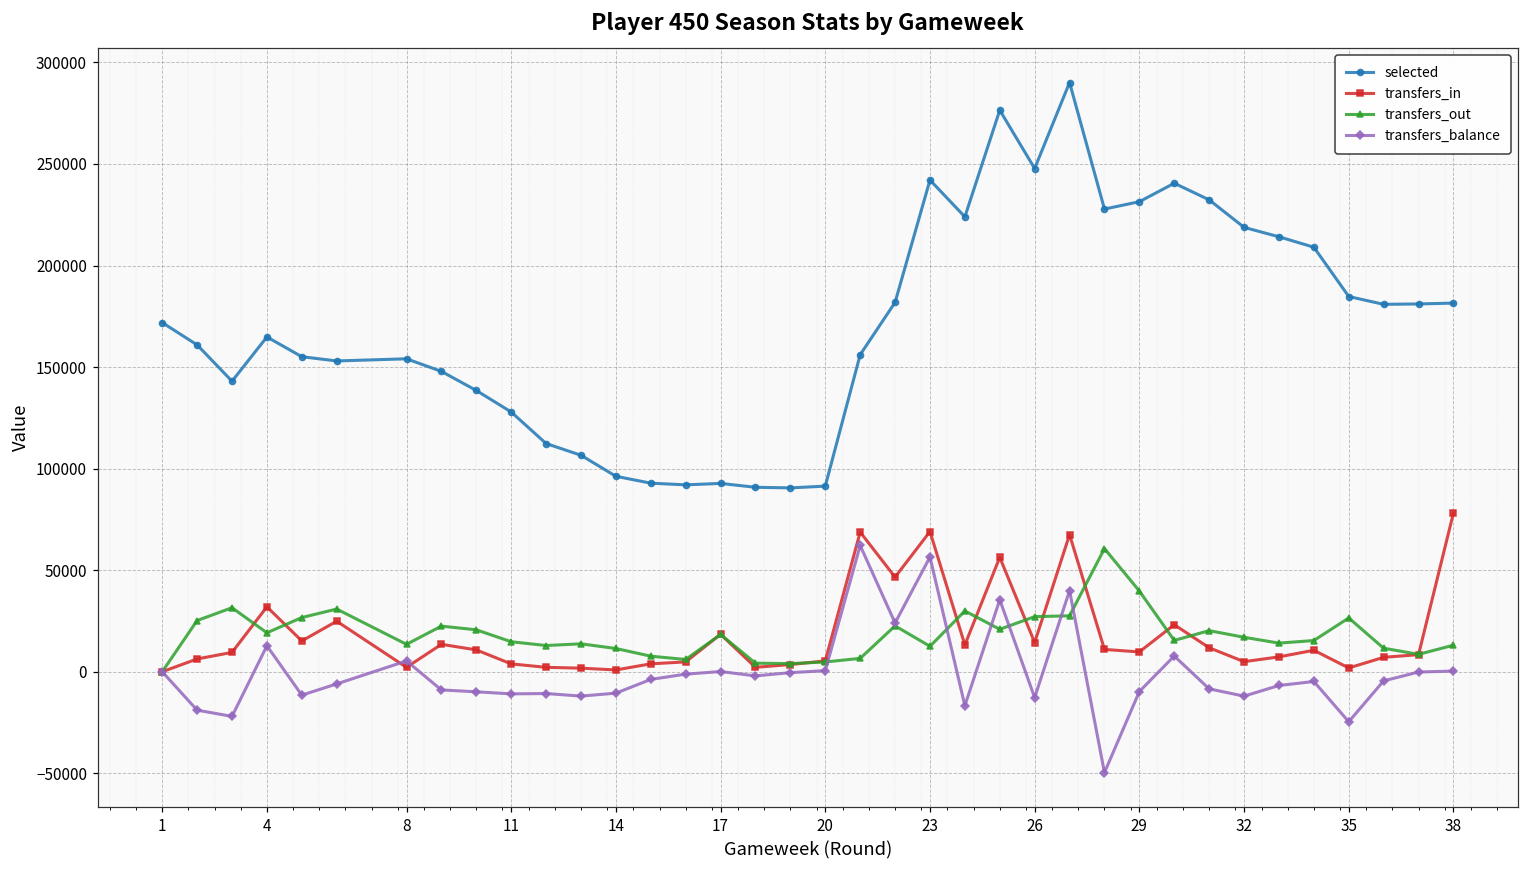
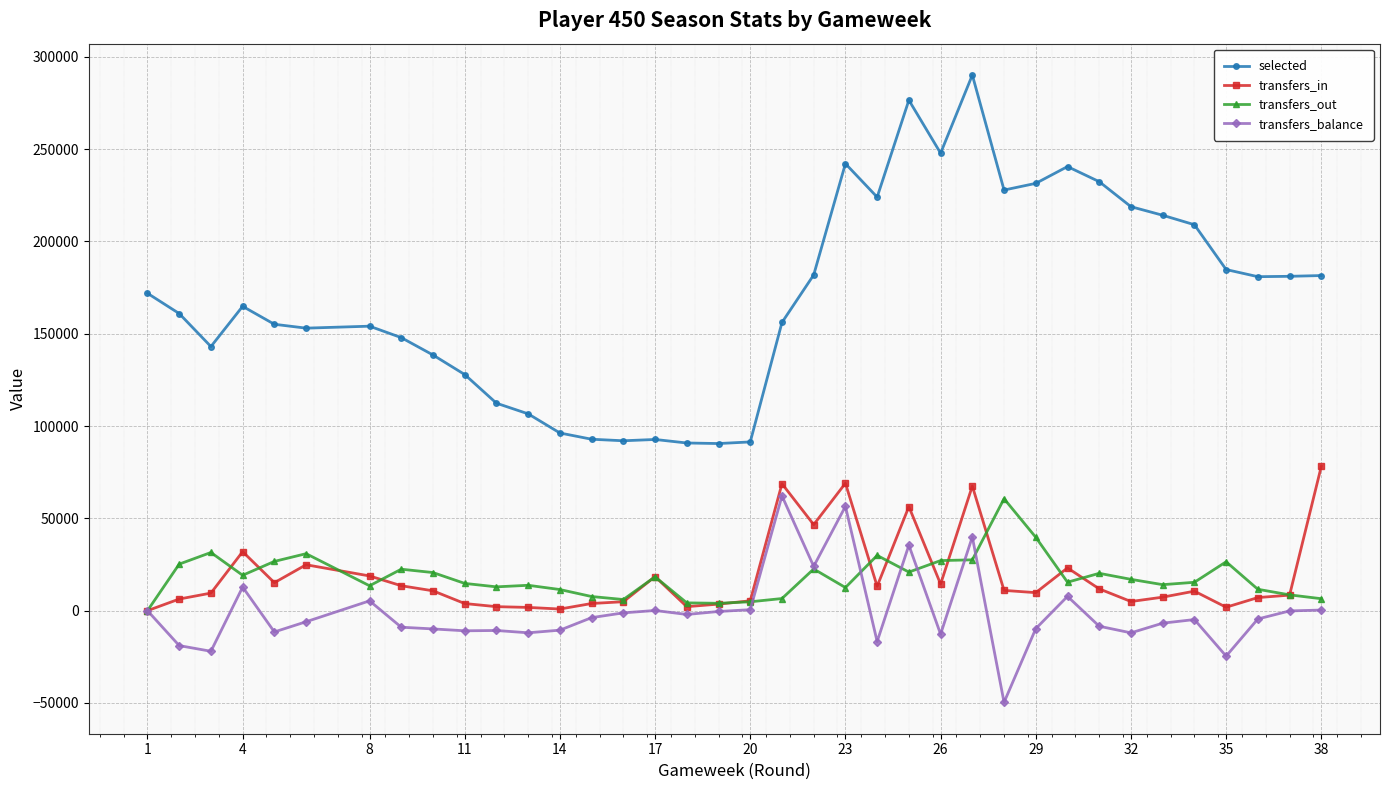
  {
    "selected": {
      "1": 172000,
      "4": 165000,
      "8": 154000,
      "11": 128000,
      "14": 96000,
      "17": 93000,
      "20": 91000,
      "23": 242000,
      "26": 248000,
      "29": 231000,
      "32": 219000,
      "35": 185000,
      "38": 181000
    },
    "transfers_in": {
      "4": 32000,
-     "8": 2000,
+     "8": 19000,
      "11": 4000,
      "14": 1000,
      "23": 69000,
      "26": 14000,
      "29": 10000,
      "32": 5000,
      "35": 2000,
      "38": 78000
    },
    "transfers_out": {
      "4": 19000,
      "8": 13000,
      "11": 15000,
      "14": 11000,
      "23": 13000,
      "26": 27000,
      "29": 40000,
      "32": 17000,
      "35": 26000,
-     "38": 13000
+     "38": 6000
    },
    "transfers_balance": {
      "4": 13000,
      "8": 5000,
      "11": -11000,
      "14": -11000,
      "17": 0,
      "20": 1000,
      "23": 56000,
      "26": -13000,
      "29": -10000,
      "32": -12000,
      "35": -25000,
      "38": 0
    }
  }
